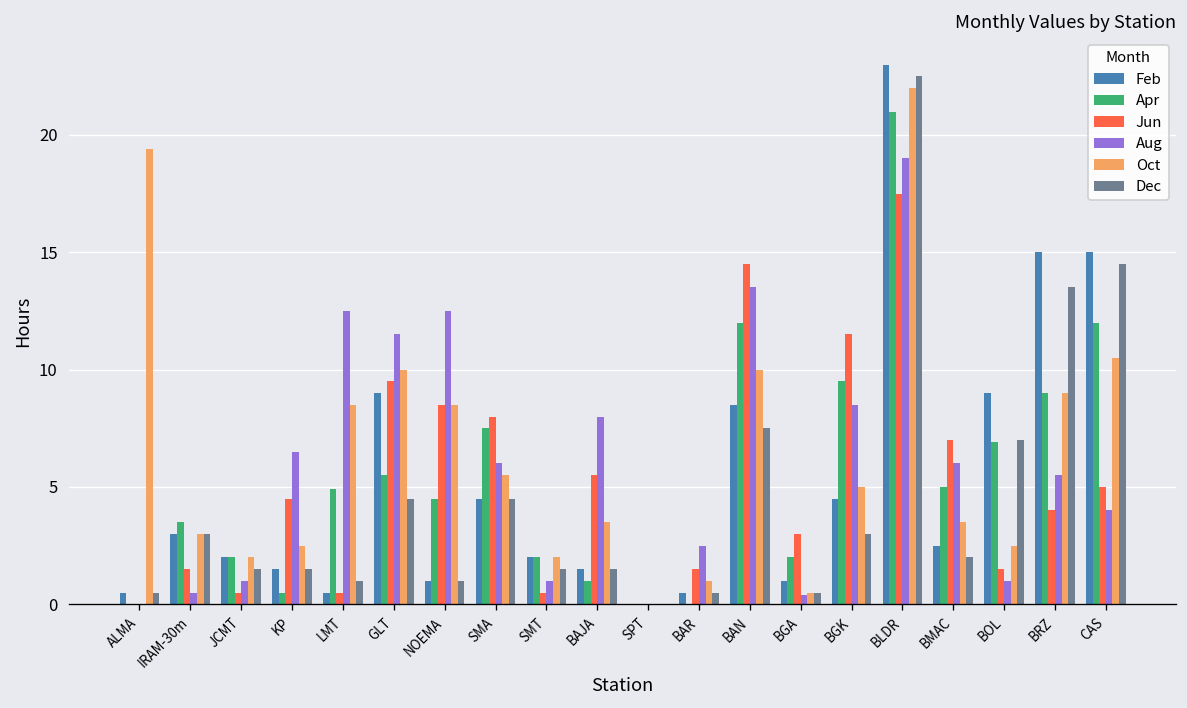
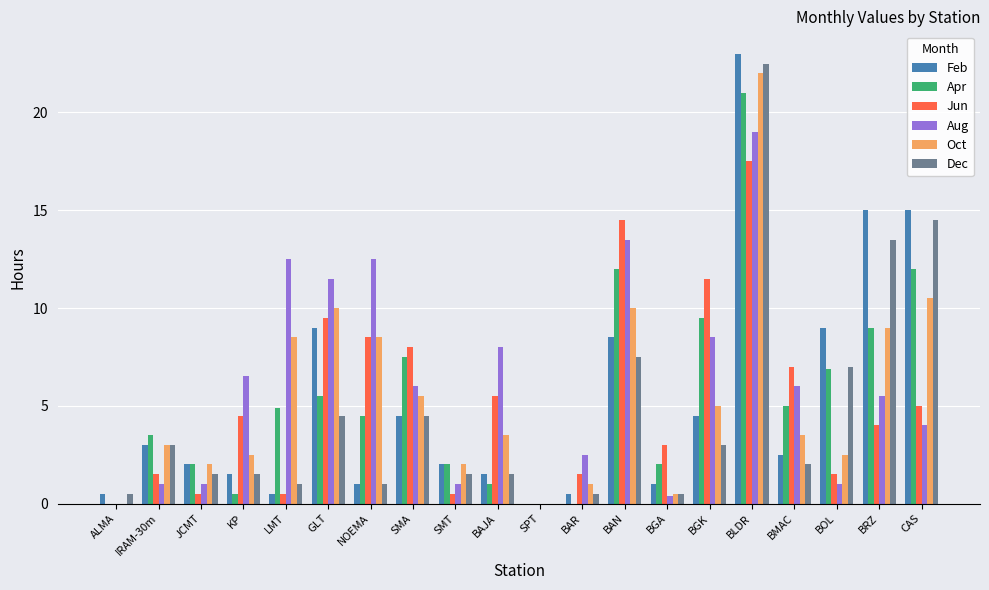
  {
    "Apr": {
      "ALMA": 0.0,
      "IRAM-30m": 3.5,
      "JCMT": 2.0,
      "KP": 0.5,
      "LMT": 4.9,
      "GLT": 5.5,
      "NOEMA": 4.5,
      "SMA": 7.5,
      "SMT": 2.0,
      "BAJA": 1.0,
      "SPT": 0.0,
      "BAR": 0.0,
      "BAN": 12.0,
      "BGA": 2.0,
      "BGK": 9.5,
      "BLDR": 21.0,
      "BMAC": 5.0,
      "BOL": 6.9,
      "BRZ": 9.0,
      "CAS": 12.0
    },
    "Jun": {
      "ALMA": 0.0,
      "IRAM-30m": 1.5,
      "JCMT": 0.5,
      "KP": 4.5,
      "LMT": 0.5,
      "GLT": 9.5,
      "NOEMA": 8.5,
      "SMA": 8.0,
      "SMT": 0.5,
      "BAJA": 5.5,
      "SPT": 0.0,
      "BAR": 1.5,
      "BAN": 14.5,
      "BGA": 3.0,
      "BGK": 11.5,
      "BLDR": 17.5,
      "BMAC": 7.0,
      "BOL": 1.5,
      "BRZ": 4.0,
      "CAS": 5.0
    },
    "Aug": {
      "ALMA": 0.0,
-     "IRAM-30m": 0.5,
+     "IRAM-30m": 1.0,
      "JCMT": 1.0,
      "KP": 6.5,
      "LMT": 12.5,
      "GLT": 11.5,
      "NOEMA": 12.5,
      "SMA": 6.0,
      "SMT": 1.0,
      "BAJA": 8.0,
      "SPT": 0.0,
      "BAR": 2.5,
      "BAN": 13.5,
      "BGA": 0.4,
      "BGK": 8.5,
      "BLDR": 19.0,
      "BMAC": 6.0,
      "BOL": 1.0,
      "BRZ": 5.5,
      "CAS": 4.0
    },
    "Oct": {
-     "ALMA": 19.4,
+     "ALMA": 0.0,
      "IRAM-30m": 3.0,
      "JCMT": 2.0,
      "KP": 2.5,
      "LMT": 8.5,
      "GLT": 10.0,
      "NOEMA": 8.5,
      "SMA": 5.5,
      "SMT": 2.0,
      "BAJA": 3.5,
      "SPT": 0.0,
      "BAR": 1.0,
      "BAN": 10.0,
      "BGA": 0.5,
      "BGK": 5.0,
      "BLDR": 22.0,
      "BMAC": 3.5,
      "BOL": 2.5,
      "BRZ": 9.0,
      "CAS": 10.5
    }
  }
